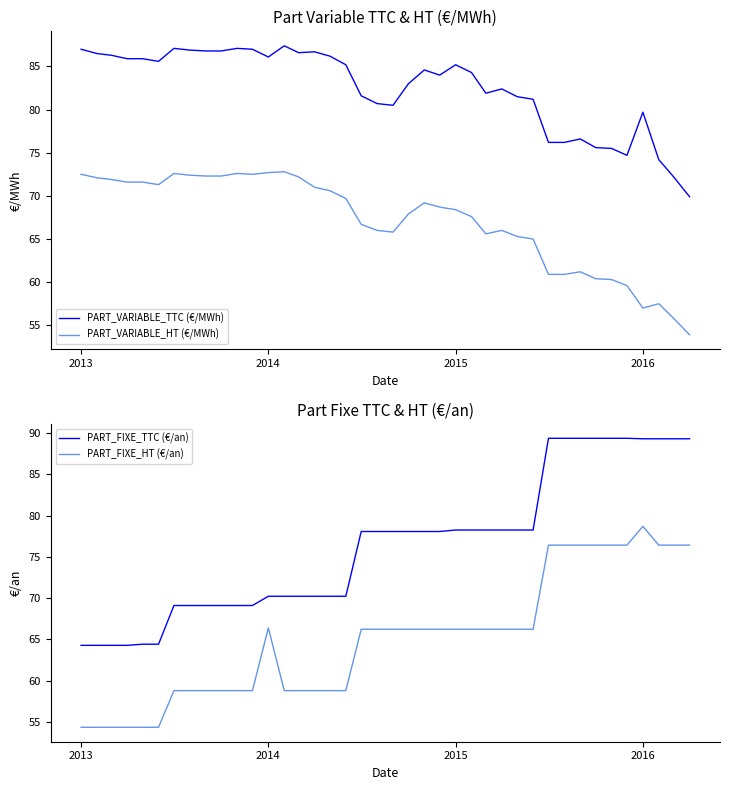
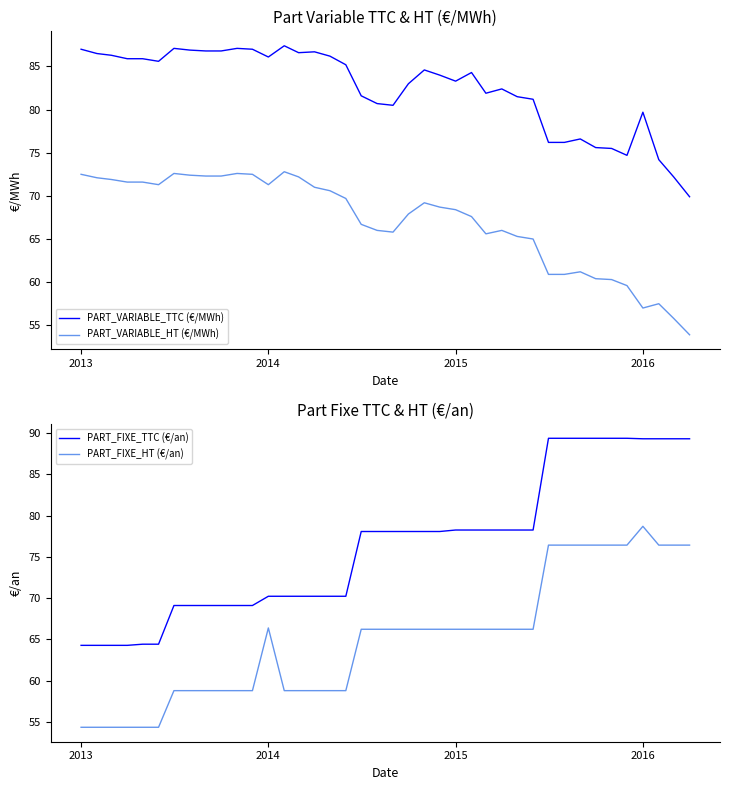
  {
    "Part Variable TTC & HT (€/MWh)": {
      "PART_VARIABLE_TTC (€/MWh)": {
        "2013": 87,
        "2014": 86,
-       "2015": 85,
+       "2015": 83,
        "2016": 80
      },
      "PART_VARIABLE_HT (€/MWh)": {
        "2013": 73,
-       "2014": 73,
+       "2014": 71,
        "2015": 68,
        "2016": 57
      }
    },
    "Part Fixe TTC & HT (€/an)": {
      "PART_FIXE_TTC (€/an)": {
        "2013": 64,
        "2014": 70,
        "2015": 78,
        "2016": 89
      },
      "PART_FIXE_HT (€/an)": {
        "2013": 54,
        "2014": 66,
        "2015": 66,
        "2016": 79
      }
    }
  }
